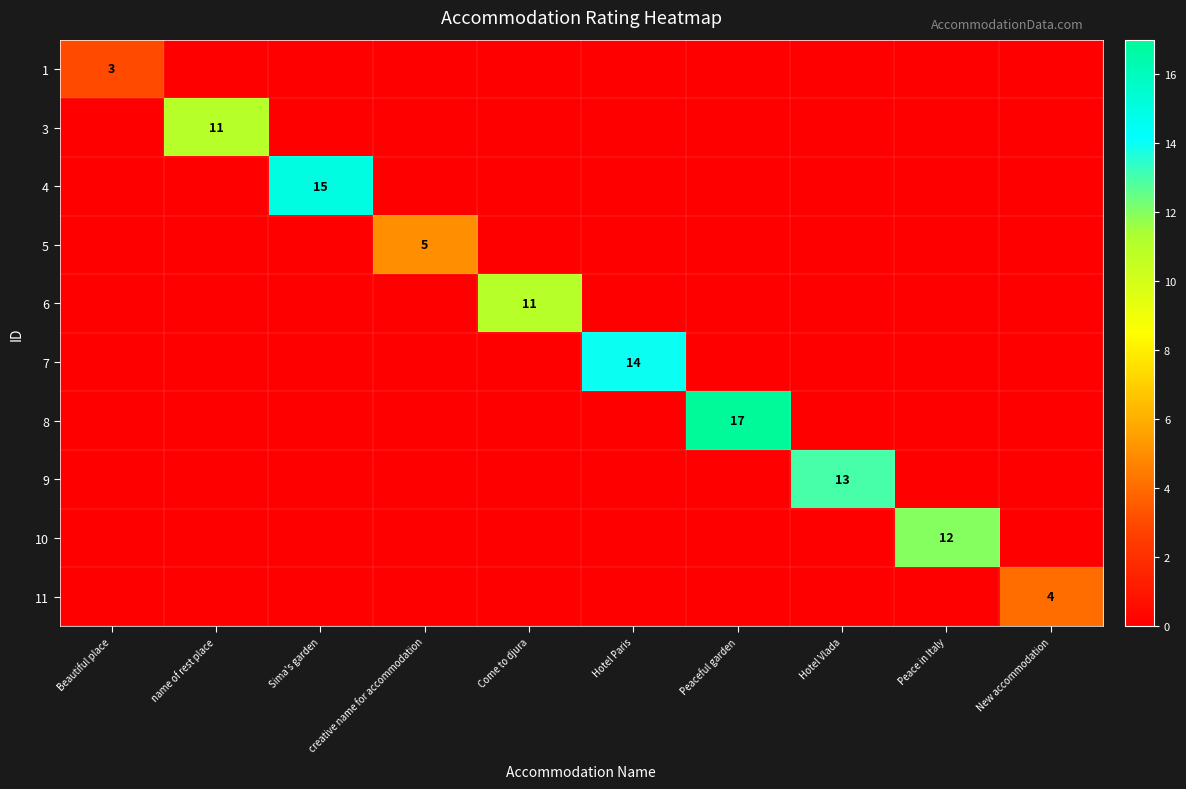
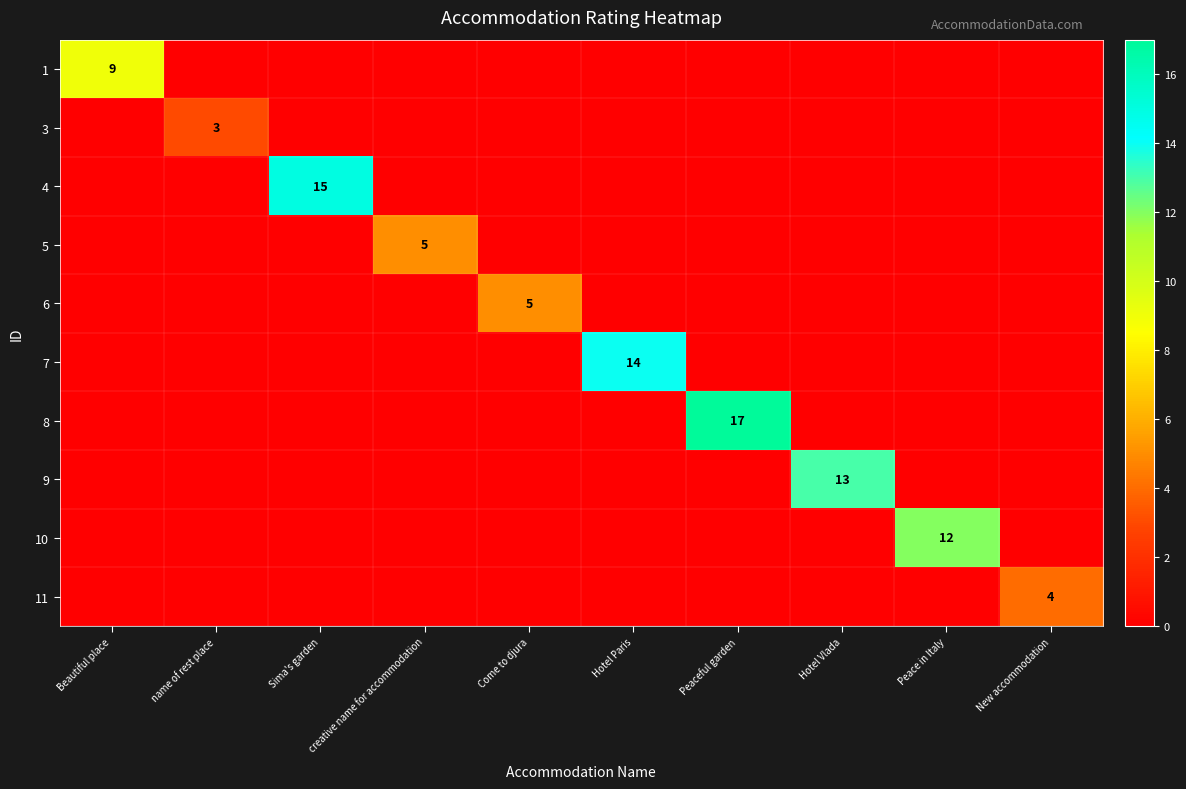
  {
    "1": {
-     "Beautiful place": 3
+     "Beautiful place": 9
    },
    "3": {
-     "name of rest place": 11
+     "name of rest place": 3
    },
    "4": {
      "Sima's garden": 15
    },
    "5": {
      "creative name for accommodation": 5
    },
    "6": {
-     "Come to djura": 11
+     "Come to djura": 5
    },
    "7": {
      "Hotel Paris": 14
    },
    "8": {
      "Peaceful garden": 17
    },
    "9": {
      "Hotel Vlada": 13
    },
    "10": {
      "Peace in Italy": 12
    },
    "11": {
      "New accommodation": 4
    }
  }
